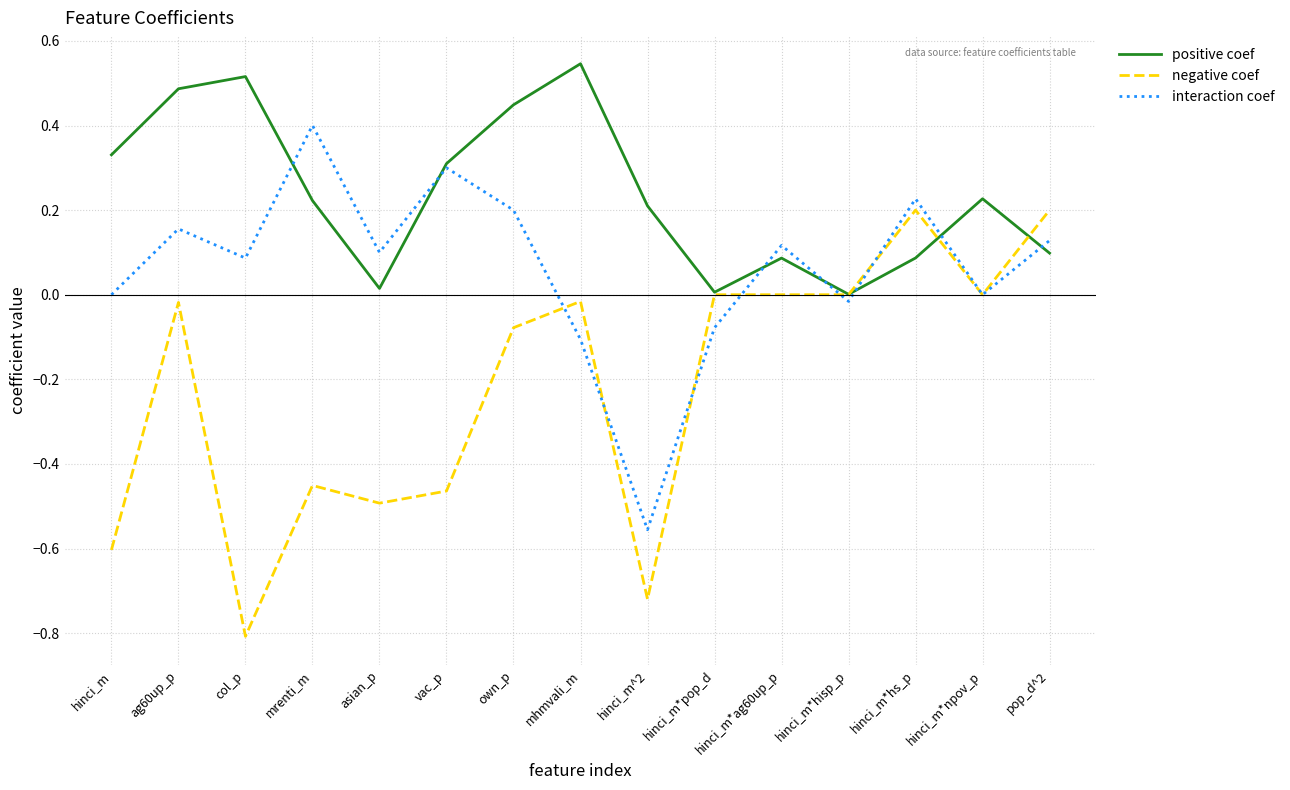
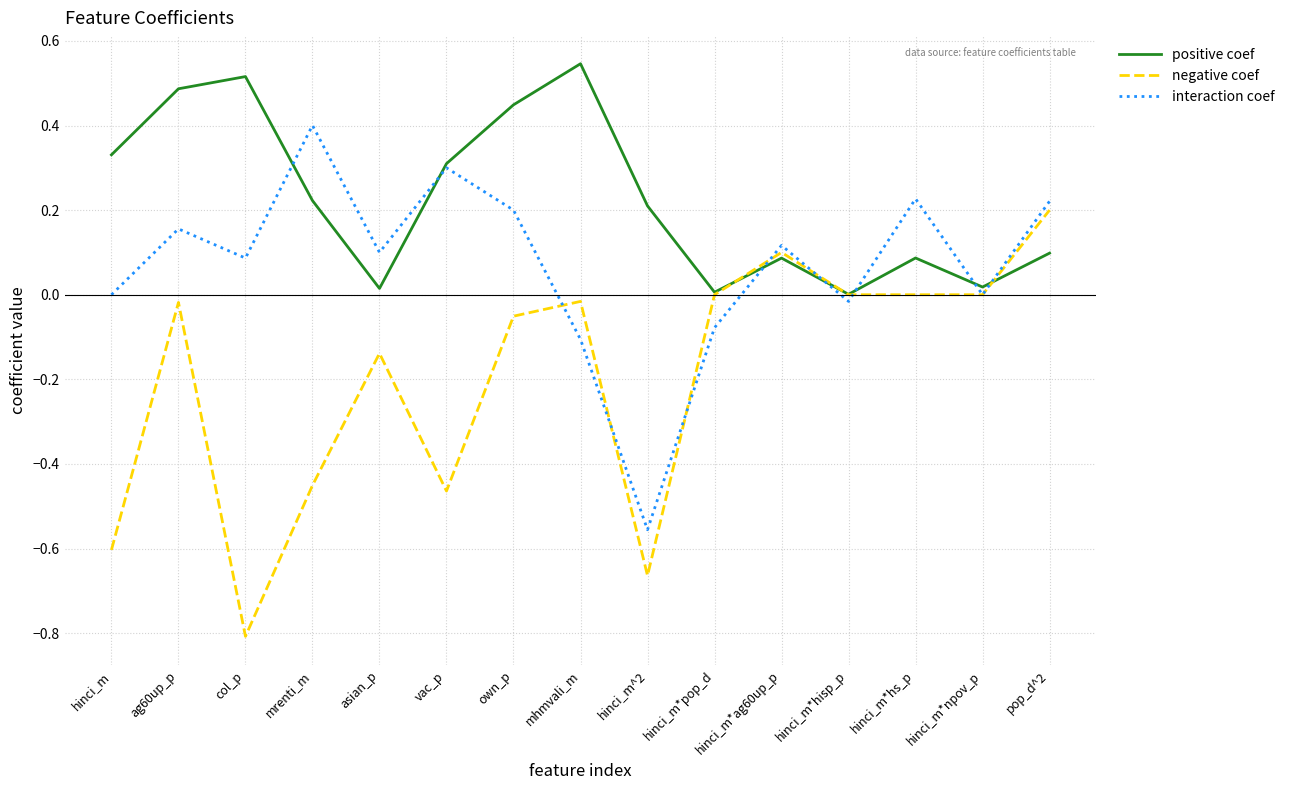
  {
    "positive coef": {
      "hinci_m": 0.33,
      "ag60up_p": 0.49,
      "col_p": 0.52,
      "mrenti_m": 0.22,
      "asian_p": 0.01,
      "vac_p": 0.31,
      "own_p": 0.45,
      "mhmvali_m": 0.55,
      "hinci_m^2": 0.21,
      "hinci_m*ag60up_p": 0.09,
      "hinci_m*hs_p": 0.09,
-     "hinci_m*npov_p": 0.23,
+     "hinci_m*npov_p": 0.02,
      "pop_d^2": 0.10
    },
    "negative coef": {
      "hinci_m": -0.60,
      "ag60up_p": -0.02,
      "col_p": -0.81,
      "mrenti_m": -0.45,
-     "asian_p": -0.49,
+     "asian_p": -0.14,
      "vac_p": -0.46,
-     "own_p": -0.08,
+     "own_p": -0.05,
      "mhmvali_m": -0.02,
-     "hinci_m^2": -0.72,
-     "hinci_m*ag60up_p": 0.0,
-     "hinci_m*hs_p": 0.2,
+     "hinci_m^2": -0.66,
+     "hinci_m*ag60up_p": 0.1,
+     "hinci_m*hs_p": 0.0,
      "pop_d^2": 0.20
    },
    "interaction coef": {
      "hinci_m": 0.00,
      "ag60up_p": 0.16,
      "col_p": 0.09,
      "mrenti_m": 0.40,
      "asian_p": 0.10,
      "vac_p": 0.30,
      "own_p": 0.20,
      "mhmvali_m": -0.11,
      "hinci_m^2": -0.56,
      "hinci_m*pop_d": -0.08,
      "hinci_m*ag60up_p": 0.12,
      "hinci_m*hisp_p": -0.02,
      "hinci_m*hs_p": 0.23,
-     "pop_d^2": 0.13
+     "pop_d^2": 0.22
    }
  }
